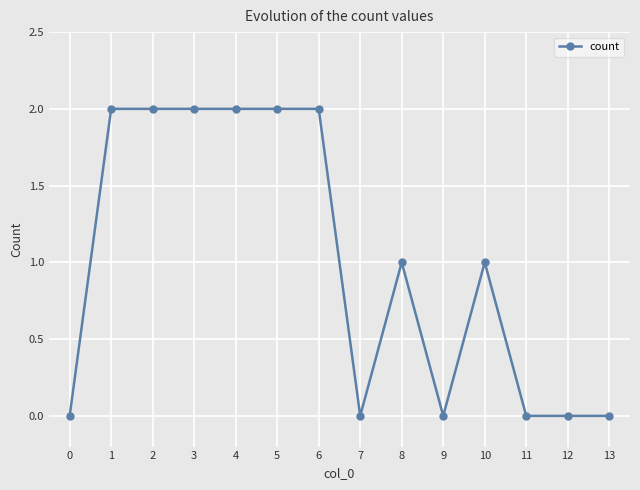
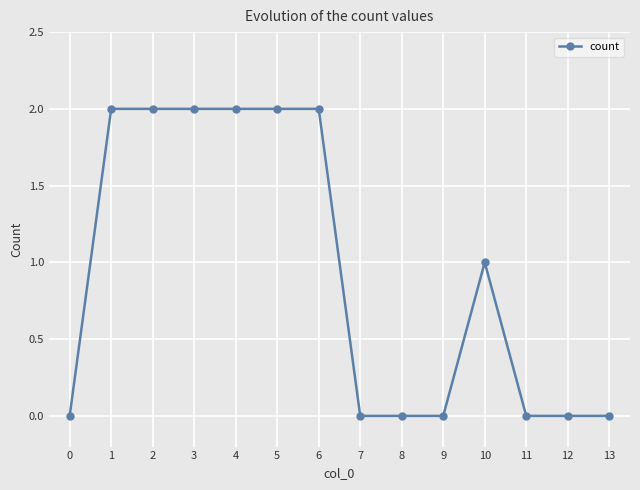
  {
    "0": 0,
    "1": 2,
    "2": 2,
    "3": 2,
    "4": 2,
    "5": 2,
    "6": 2,
    "7": 0,
-   "8": 1,
+   "8": 0,
    "9": 0,
    "10": 1,
    "11": 0,
    "12": 0,
    "13": 0
  }
